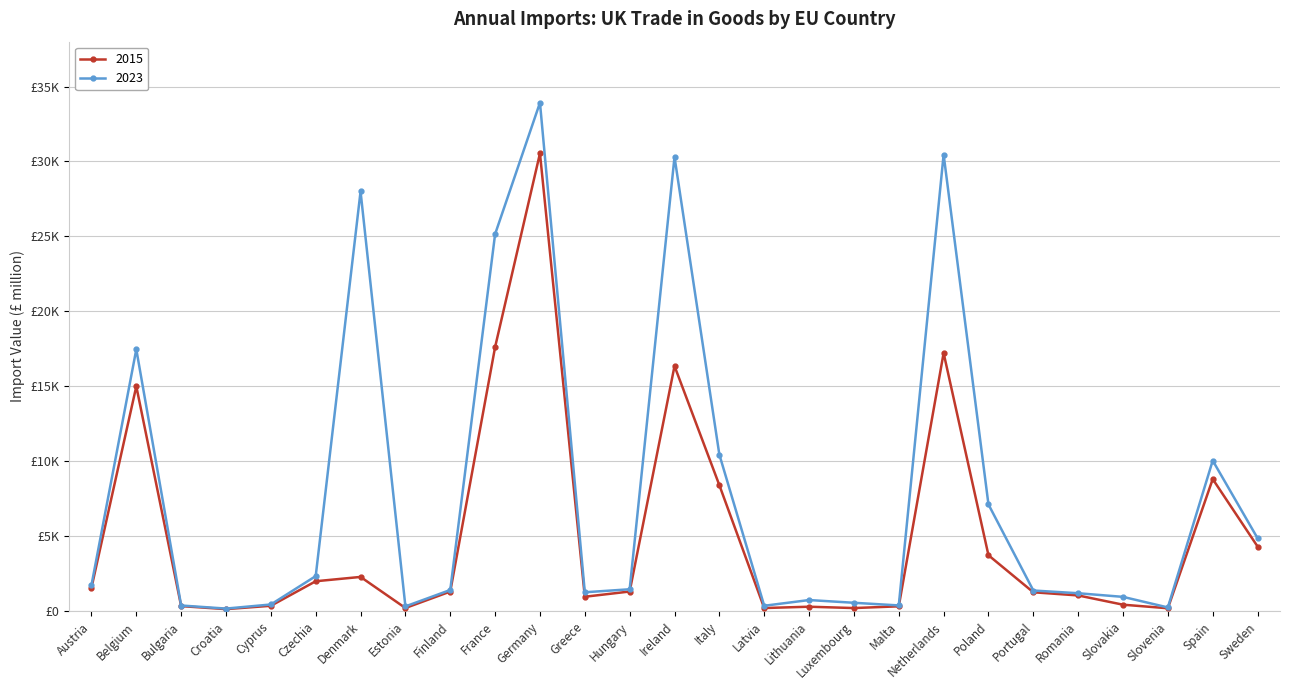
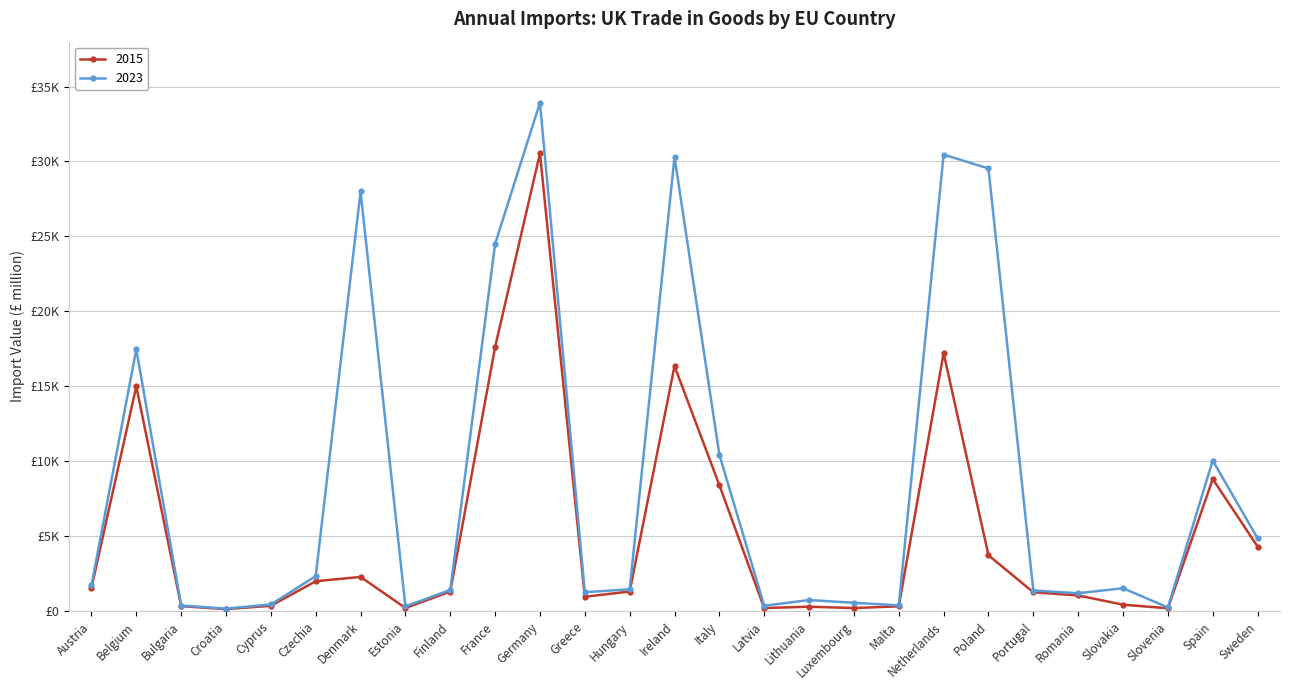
  {
    "2015": {
      "Belgium": "£15000",
      "Czechia": "£2000",
      "Denmark": "£2300",
      "France": "£17600",
      "Germany": "£30500",
      "Greece": "£1000",
      "Ireland": "£16400",
      "Italy": "£8400",
      "Lithuania": "£300",
      "Luxembourg": "£200",
      "Netherlands": "£17200",
      "Poland": "£3700",
      "Slovakia": "£400",
      "Spain": "£8800",
      "Sweden": "£4300"
    },
    "2023": {
      "Belgium": "£17500",
      "Czechia": "£2300",
      "Denmark": "£28000",
-     "France": "£25200",
+     "France": "£24500",
      "Germany": "£33900",
      "Greece": "£1300",
      "Ireland": "£30300",
      "Italy": "£10500",
      "Lithuania": "£800",
      "Luxembourg": "£600",
      "Netherlands": "£30500",
-     "Poland": "£7100",
-     "Slovakia": "£1000",
+     "Poland": "£29500",
+     "Slovakia": "£1500",
      "Spain": "£10100",
      "Sweden": "£4900"
    }
  }
